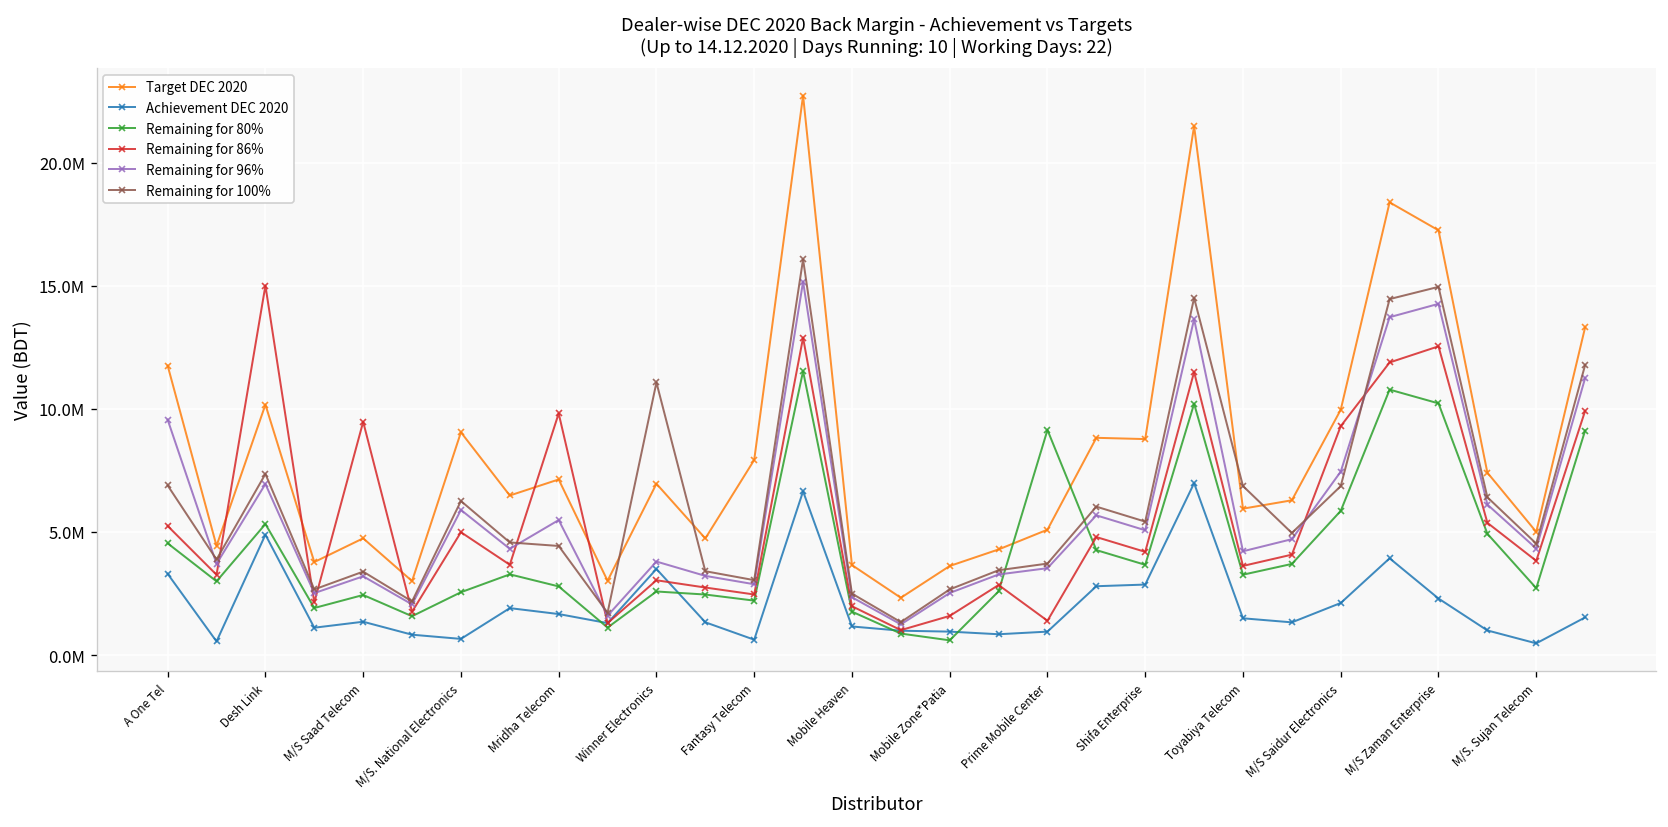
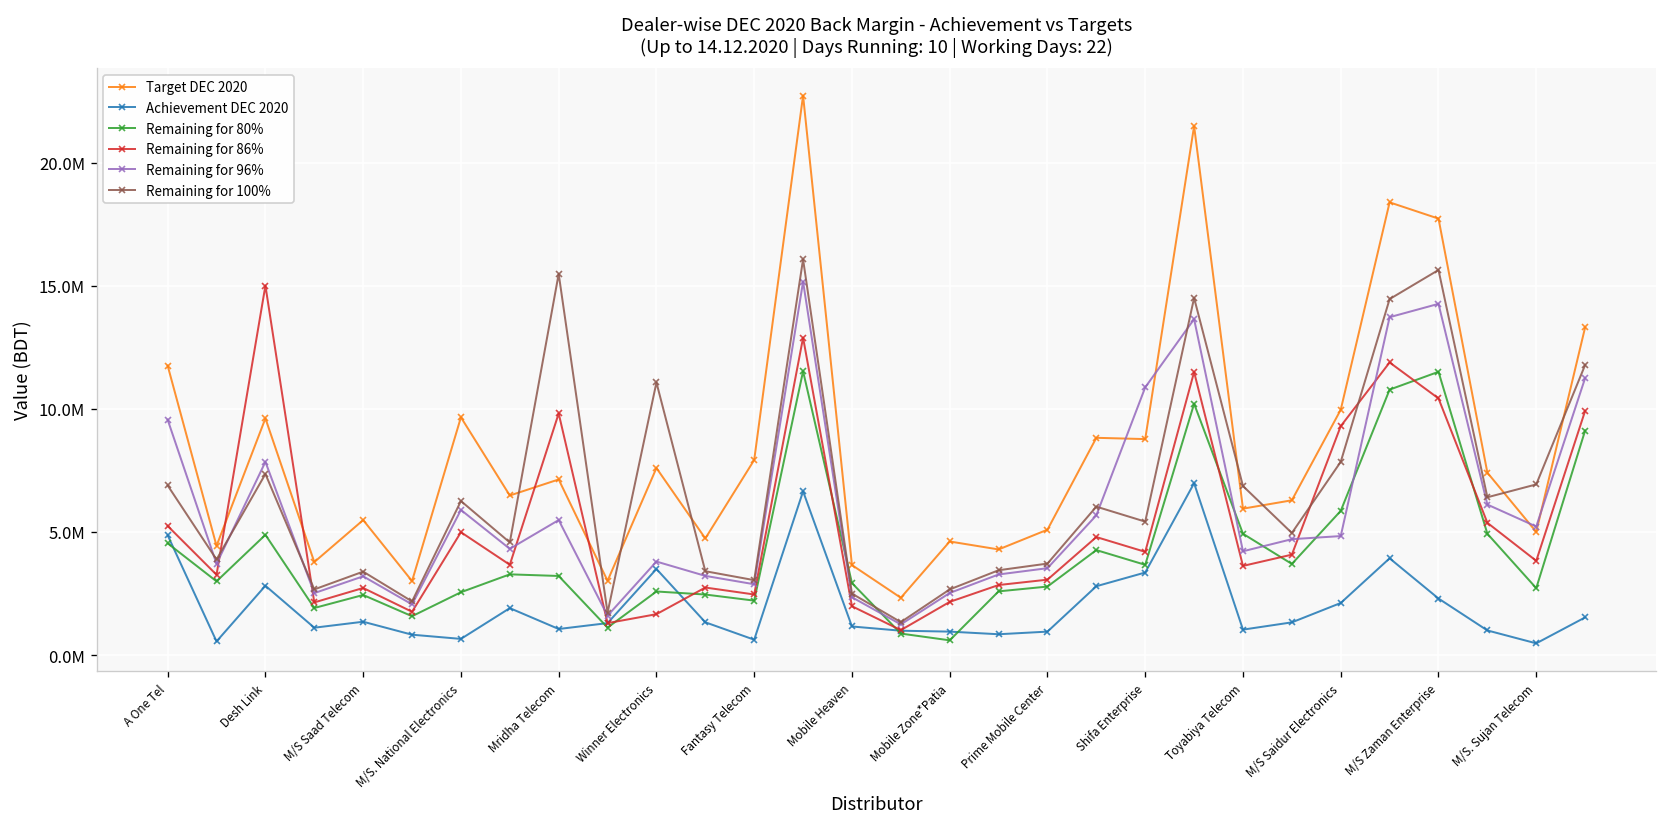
  {
    "Target DEC 2020": {
      "A One Tel": 11800000,
-     "Desh Link": 10200000,
-     "M/S Saad Telecom": 4700000,
-     "M/S. National Electronics": 9000000,
+     "Desh Link": 9600000,
+     "M/S Saad Telecom": 5500000,
+     "M/S. National Electronics": 9700000,
      "Mridha Telecom": 7100000,
-     "Winner Electronics": 7000000,
+     "Winner Electronics": 7600000,
      "Fantasy Telecom": 7900000,
      "Mobile Heaven": 3700000,
-     "Mobile Zone*Patia": 3600000,
+     "Mobile Zone*Patia": 4600000,
      "Prime Mobile Center": 5100000,
      "Shifa Enterprise": 8800000,
      "Toyabiya Telecom": 5900000,
      "M/S Saidur Electronics": 10000000,
-     "M/S Zaman Enterprise": 17200000,
+     "M/S Zaman Enterprise": 17700000,
      "M/S. Sujan Telecom": 5000000
    },
    "Achievement DEC 2020": {
-     "A One Tel": 3300000,
-     "Desh Link": 4900000,
+     "A One Tel": 4900000,
+     "Desh Link": 2800000,
      "M/S Saad Telecom": 1400000,
      "M/S. National Electronics": 700000,
-     "Mridha Telecom": 1700000,
+     "Mridha Telecom": 1100000,
      "Winner Electronics": 3500000,
      "Fantasy Telecom": 600000,
      "Mobile Heaven": 1200000,
      "Mobile Zone*Patia": 1000000,
      "Prime Mobile Center": 1000000,
-     "Shifa Enterprise": 2900000,
-     "Toyabiya Telecom": 1500000,
+     "Shifa Enterprise": 3400000,
+     "Toyabiya Telecom": 1000000,
      "M/S Saidur Electronics": 2100000,
      "M/S Zaman Enterprise": 2300000,
      "M/S. Sujan Telecom": 500000
    },
    "Remaining for 80%": {
      "A One Tel": 4500000,
-     "Desh Link": 5300000,
+     "Desh Link": 4900000,
      "M/S Saad Telecom": 2400000,
      "M/S. National Electronics": 2600000,
-     "Mridha Telecom": 2800000,
+     "Mridha Telecom": 3200000,
      "Winner Electronics": 2600000,
      "Fantasy Telecom": 2200000,
-     "Mobile Heaven": 1800000,
+     "Mobile Heaven": 2900000,
      "Mobile Zone*Patia": 600000,
-     "Prime Mobile Center": 9100000,
+     "Prime Mobile Center": 2800000,
      "Shifa Enterprise": 3700000,
-     "Toyabiya Telecom": 3300000,
+     "Toyabiya Telecom": 4900000,
      "M/S Saidur Electronics": 5900000,
-     "M/S Zaman Enterprise": 10200000,
+     "M/S Zaman Enterprise": 11500000,
      "M/S. Sujan Telecom": 2700000
    },
    "Remaining for 86%": {
      "A One Tel": 5200000,
      "Desh Link": 15000000,
-     "M/S Saad Telecom": 9500000,
+     "M/S Saad Telecom": 2700000,
      "M/S. National Electronics": 5000000,
      "Mridha Telecom": 9800000,
-     "Winner Electronics": 3000000,
+     "Winner Electronics": 1700000,
      "Fantasy Telecom": 2500000,
      "Mobile Heaven": 2000000,
-     "Mobile Zone*Patia": 1600000,
-     "Prime Mobile Center": 1400000,
+     "Mobile Zone*Patia": 2200000,
+     "Prime Mobile Center": 3100000,
      "Shifa Enterprise": 4200000,
      "Toyabiya Telecom": 3600000,
      "M/S Saidur Electronics": 9300000,
-     "M/S Zaman Enterprise": 12500000,
+     "M/S Zaman Enterprise": 10400000,
      "M/S. Sujan Telecom": 3800000
    },
    "Remaining for 96%": {
      "A One Tel": 9600000,
-     "Desh Link": 6900000,
+     "Desh Link": 7800000,
      "M/S Saad Telecom": 3200000,
      "M/S. National Electronics": 5900000,
      "Mridha Telecom": 5500000,
      "Winner Electronics": 3800000,
      "Fantasy Telecom": 2900000,
      "Mobile Heaven": 2300000,
      "Mobile Zone*Patia": 2500000,
      "Prime Mobile Center": 3500000,
-     "Shifa Enterprise": 5100000,
+     "Shifa Enterprise": 10900000,
      "Toyabiya Telecom": 4200000,
-     "M/S Saidur Electronics": 7400000,
+     "M/S Saidur Electronics": 4800000,
      "M/S Zaman Enterprise": 14300000,
-     "M/S. Sujan Telecom": 4300000
+     "M/S. Sujan Telecom": 5200000
    },
    "Remaining for 100%": {
      "A One Tel": 6900000,
      "Desh Link": 7400000,
      "M/S Saad Telecom": 3400000,
      "M/S. National Electronics": 6300000,
-     "Mridha Telecom": 4400000,
+     "Mridha Telecom": 15500000,
      "Winner Electronics": 11100000,
      "Fantasy Telecom": 3000000,
      "Mobile Heaven": 2500000,
      "Mobile Zone*Patia": 2700000,
      "Prime Mobile Center": 3700000,
      "Shifa Enterprise": 5400000,
      "Toyabiya Telecom": 6900000,
-     "M/S Saidur Electronics": 6900000,
-     "M/S Zaman Enterprise": 15000000,
-     "M/S. Sujan Telecom": 4500000
+     "M/S Saidur Electronics": 7800000,
+     "M/S Zaman Enterprise": 15600000,
+     "M/S. Sujan Telecom": 6900000
    }
  }
